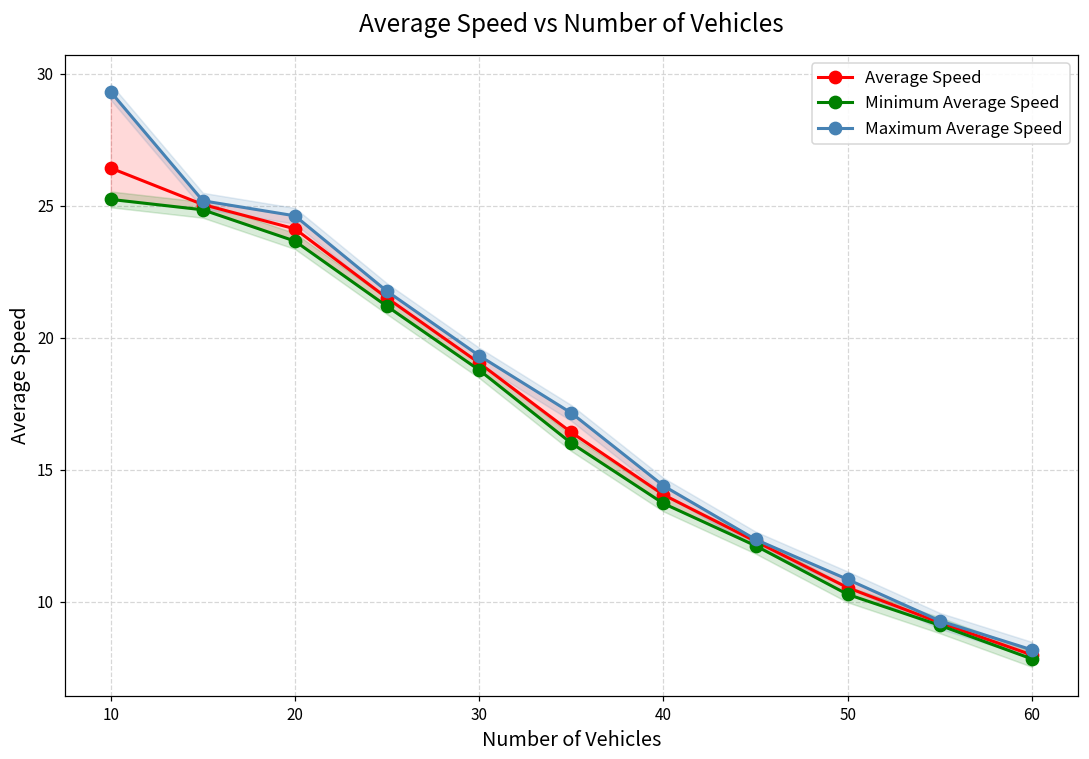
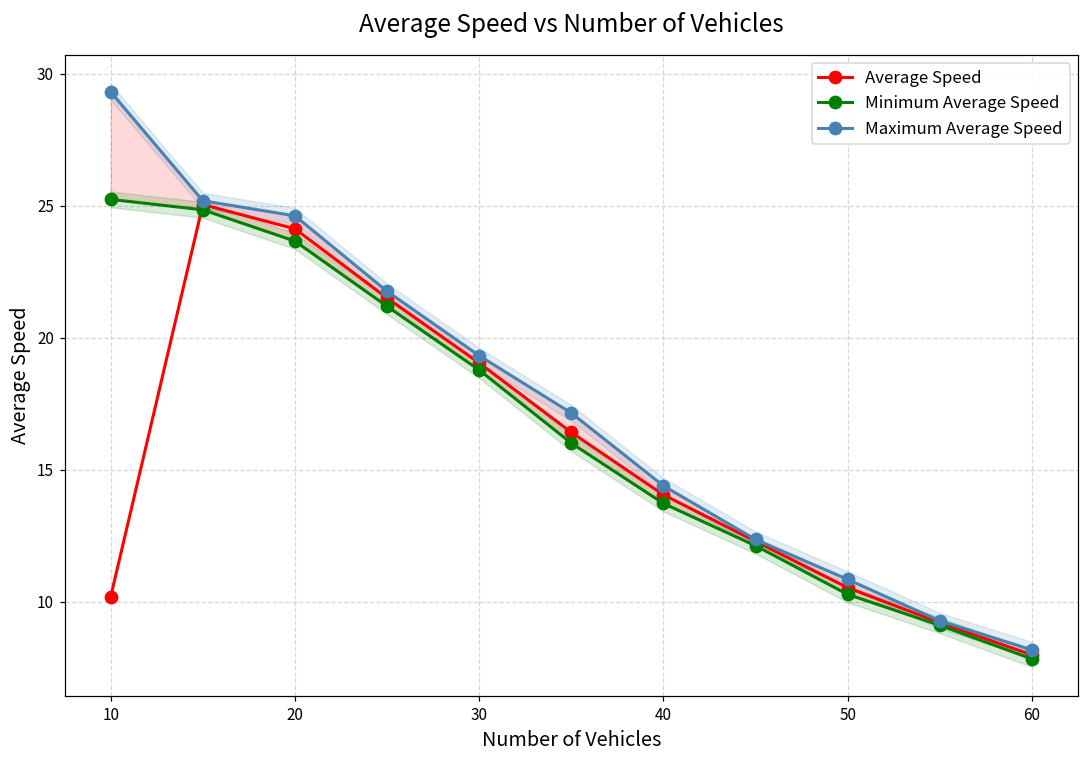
  {
    "Average Speed": {
-     "10": 26.4,
+     "10": 10.2,
      "20": 24.1,
      "60": 8.0
    }
  }
